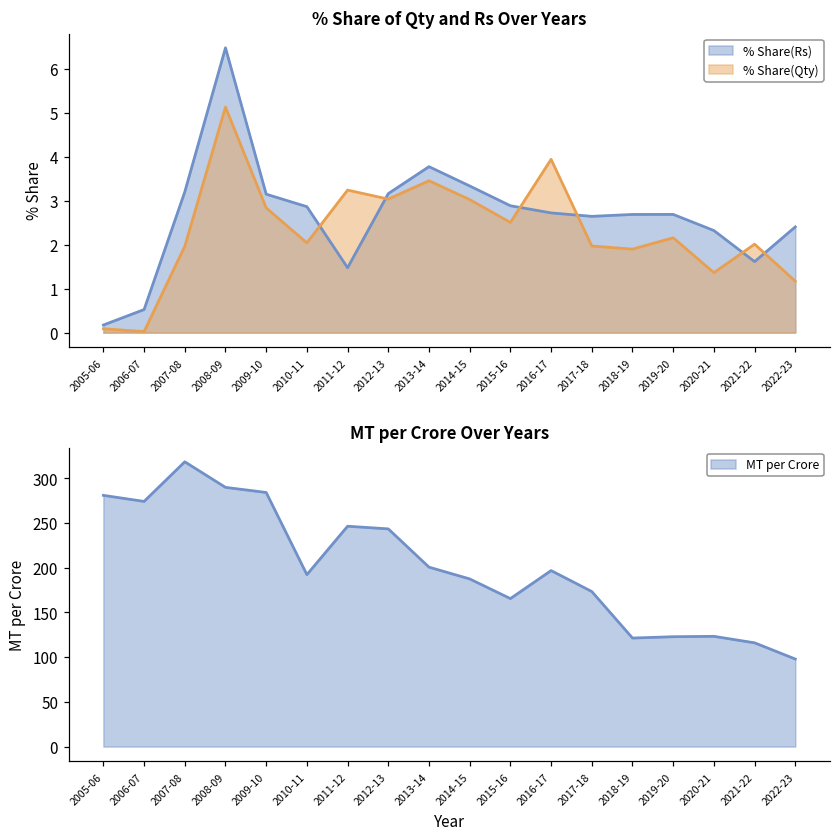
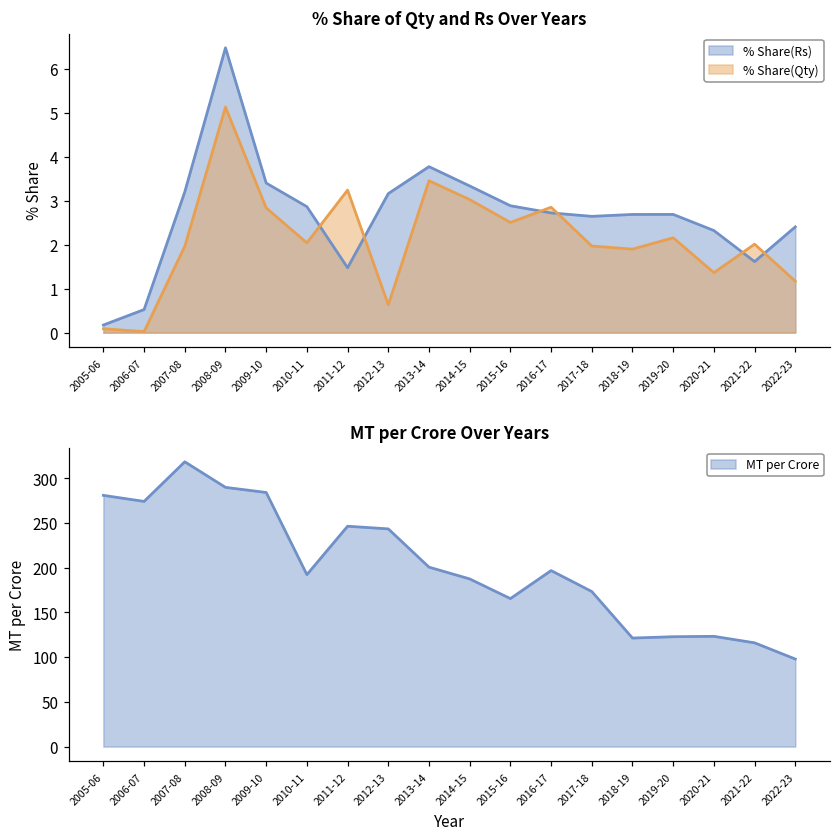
  {
    "% Share of Qty and Rs Over Years": {
      "% Share(Rs)": {
        "2005-06": 0.2,
        "2006-07": 0.5,
        "2007-08": 3.2,
        "2008-09": 6.5,
-       "2009-10": 3.1,
+       "2009-10": 3.4,
        "2010-11": 2.9,
        "2011-12": 1.5,
        "2012-13": 3.2,
        "2013-14": 3.8,
        "2014-15": 3.3,
        "2015-16": 2.9,
        "2016-17": 2.7,
        "2017-18": 2.6,
        "2018-19": 2.7,
        "2019-20": 2.7,
        "2020-21": 2.3,
        "2021-22": 1.6,
        "2022-23": 2.4
      },
      "% Share(Qty)": {
        "2005-06": 0.1,
        "2006-07": 0.0,
        "2007-08": 2.0,
        "2008-09": 5.1,
        "2009-10": 2.8,
        "2010-11": 2.0,
        "2011-12": 3.2,
-       "2012-13": 3.0,
+       "2012-13": 0.6,
        "2013-14": 3.5,
        "2014-15": 3.0,
        "2015-16": 2.5,
-       "2016-17": 3.9,
+       "2016-17": 2.9,
        "2017-18": 2.0,
        "2018-19": 1.9,
        "2019-20": 2.2,
        "2020-21": 1.4,
        "2021-22": 2.0,
        "2022-23": 1.2
      }
    },
    "MT per Crore Over Years": {
      "2005-06": 280,
      "2006-07": 270,
      "2007-08": 320,
      "2008-09": 290,
      "2009-10": 280,
      "2010-11": 190,
      "2011-12": 250,
      "2012-13": 240,
      "2013-14": 200,
      "2014-15": 190,
      "2015-16": 170,
      "2016-17": 200,
      "2017-18": 170,
      "2018-19": 120,
      "2019-20": 120,
      "2020-21": 120,
      "2021-22": 120,
      "2022-23": 100
    }
  }
